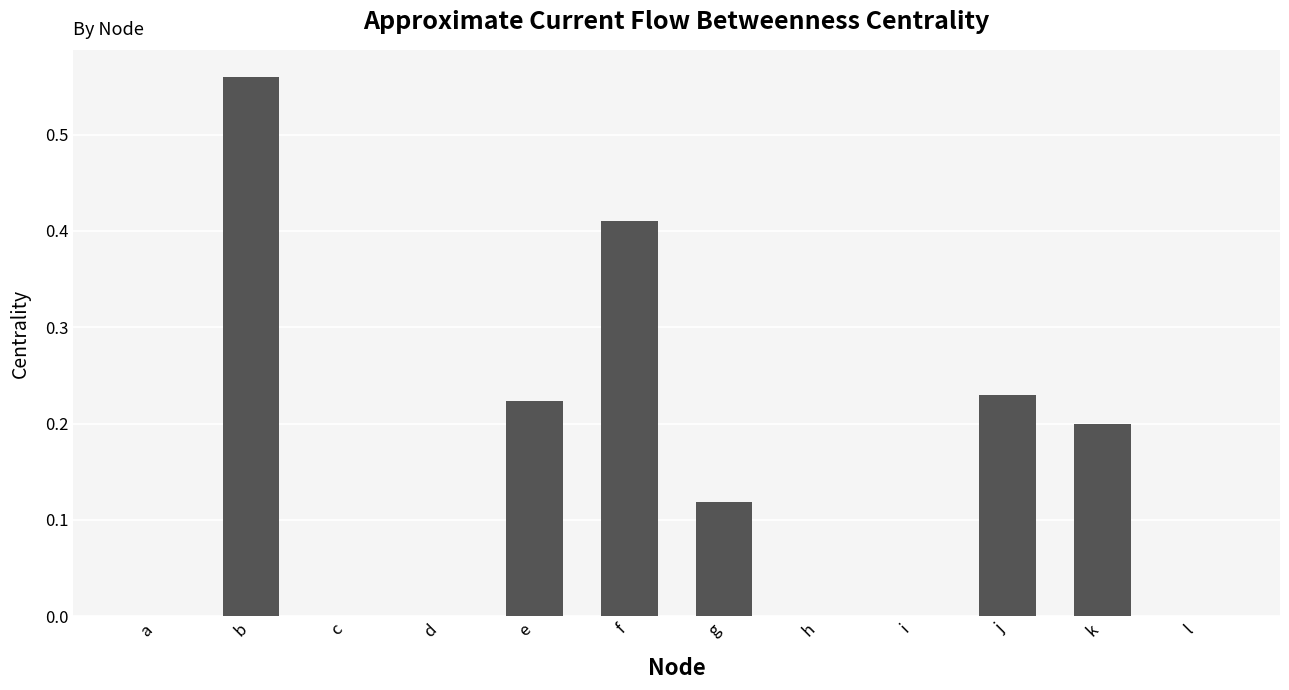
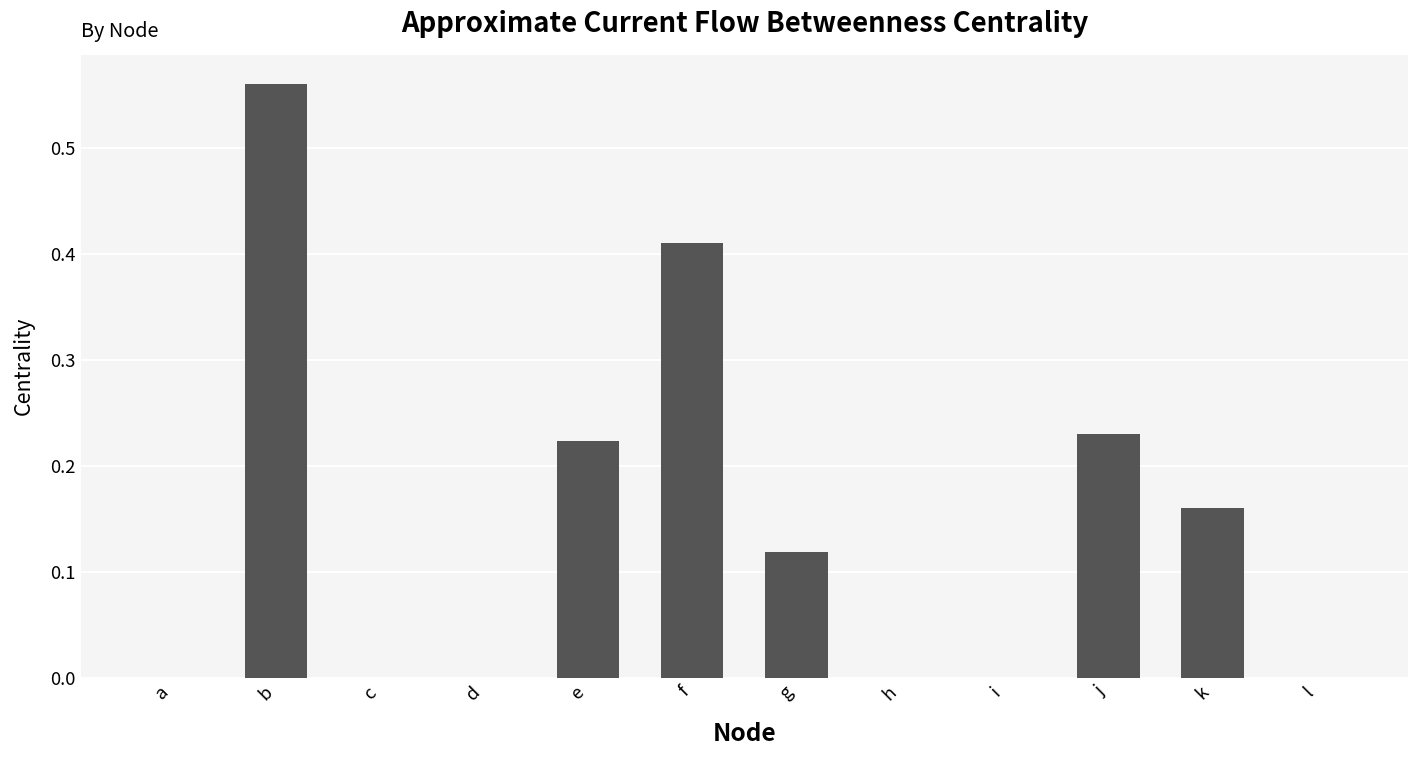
  {
    "a": 0.00,
    "b": 0.56,
    "d": 0.00,
    "e": 0.22,
    "f": 0.41,
    "g": 0.12,
    "h": 0.00,
    "i": 0.00,
    "j": 0.23,
-   "k": 0.20,
+   "k": 0.16,
    "l": 0.00
  }
